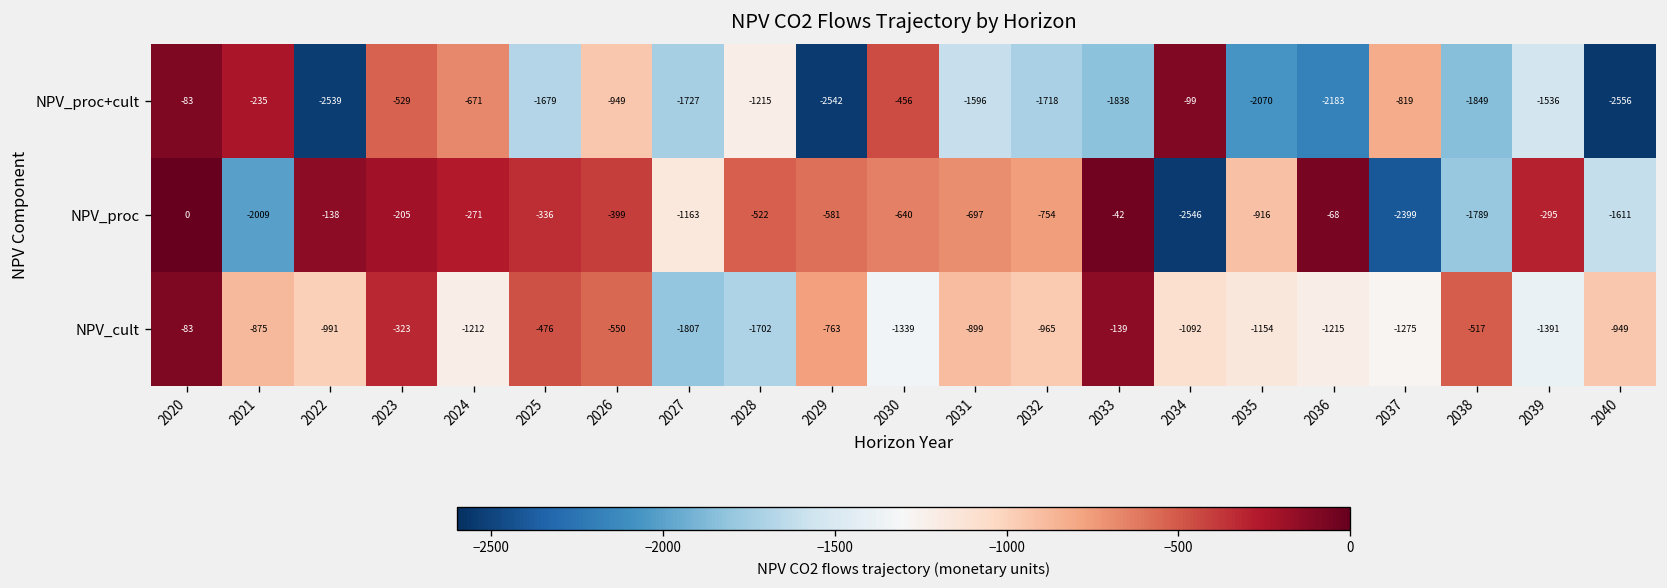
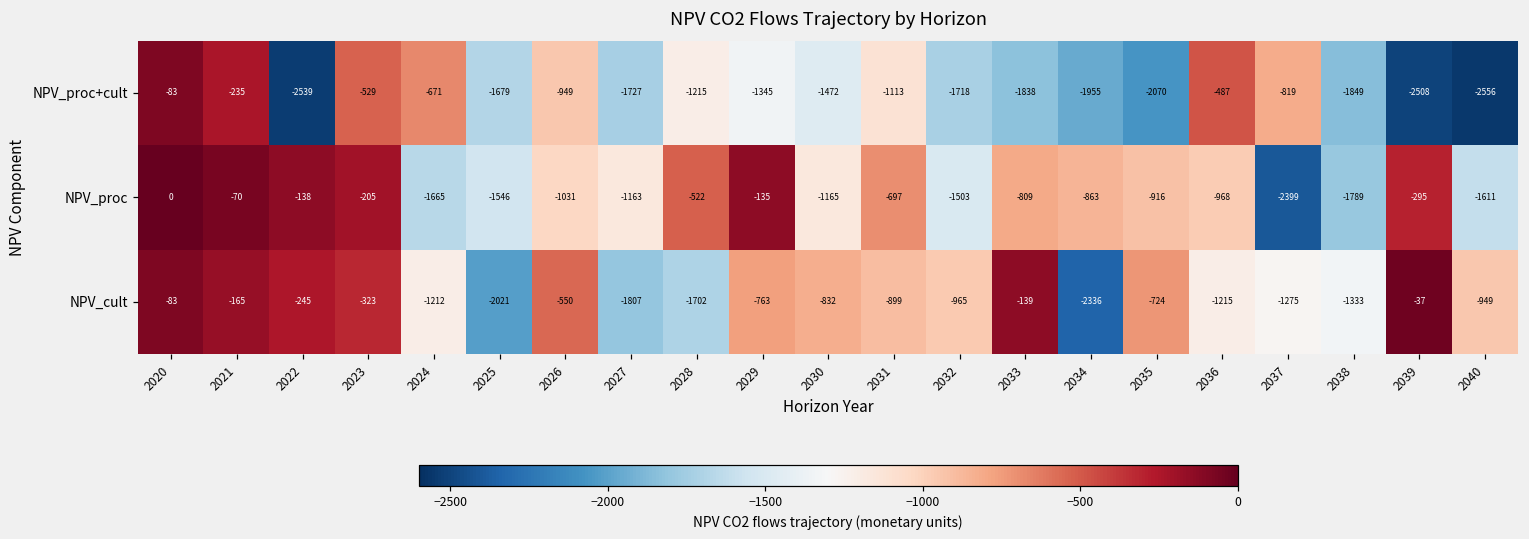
  {
    "NPV_proc+cult": {
      "2020": -83,
      "2021": -235,
      "2022": -2539,
      "2023": -529,
      "2024": -671,
      "2025": -1679,
      "2026": -949,
      "2027": -1727,
      "2028": -1215,
-     "2029": -2542,
-     "2030": -456,
-     "2031": -1596,
+     "2029": -1345,
+     "2030": -1472,
+     "2031": -1113,
      "2032": -1718,
      "2033": -1838,
-     "2034": -99,
+     "2034": -1955,
      "2035": -2070,
-     "2036": -2183,
+     "2036": -487,
      "2037": -819,
      "2038": -1849,
-     "2039": -1536,
+     "2039": -2508,
      "2040": -2556
    },
    "NPV_proc": {
      "2020": 0,
-     "2021": -2009,
+     "2021": -70,
      "2022": -138,
      "2023": -205,
-     "2024": -271,
-     "2025": -336,
-     "2026": -399,
+     "2024": -1665,
+     "2025": -1546,
+     "2026": -1031,
      "2027": -1163,
      "2028": -522,
-     "2029": -581,
-     "2030": -640,
+     "2029": -135,
+     "2030": -1165,
      "2031": -697,
-     "2032": -754,
-     "2033": -42,
-     "2034": -2546,
+     "2032": -1503,
+     "2033": -809,
+     "2034": -863,
      "2035": -916,
-     "2036": -68,
+     "2036": -968,
      "2037": -2399,
      "2038": -1789,
      "2039": -295,
      "2040": -1611
    },
    "NPV_cult": {
      "2020": -83,
-     "2021": -875,
-     "2022": -991,
+     "2021": -165,
+     "2022": -245,
      "2023": -323,
      "2024": -1212,
-     "2025": -476,
+     "2025": -2021,
      "2026": -550,
      "2027": -1807,
      "2028": -1702,
      "2029": -763,
-     "2030": -1339,
+     "2030": -832,
      "2031": -899,
      "2032": -965,
      "2033": -139,
-     "2034": -1092,
-     "2035": -1154,
+     "2034": -2336,
+     "2035": -724,
      "2036": -1215,
      "2037": -1275,
-     "2038": -517,
-     "2039": -1391,
+     "2038": -1333,
+     "2039": -37,
      "2040": -949
    }
  }
